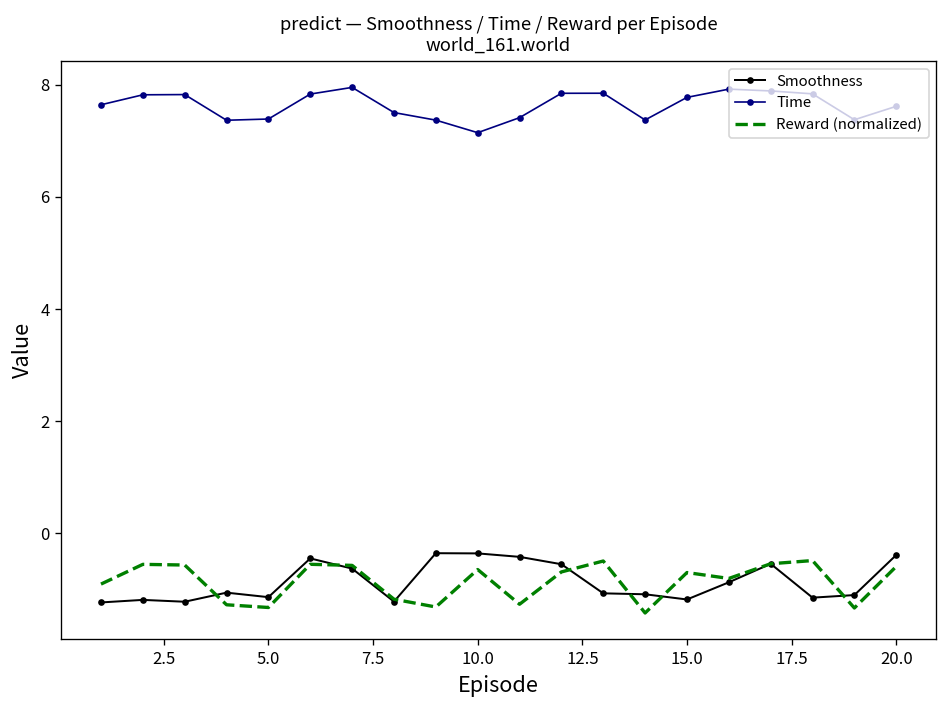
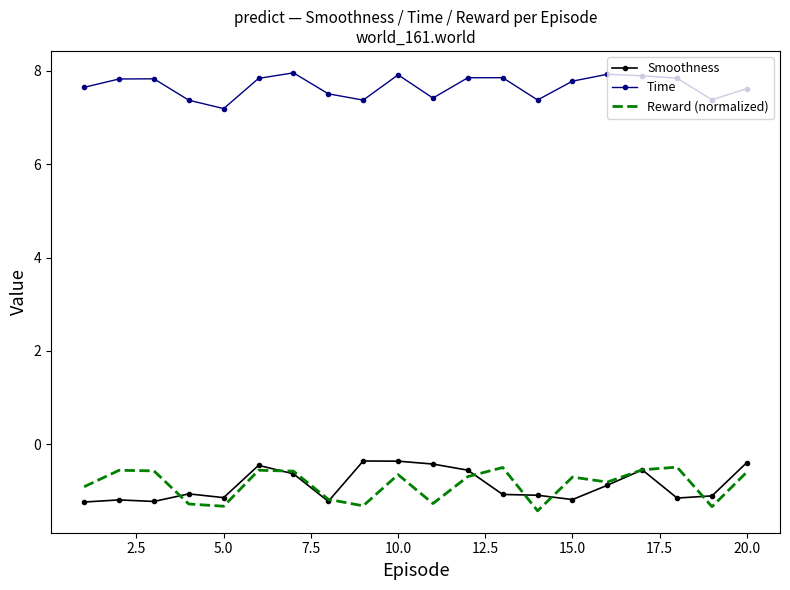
  {
    "Smoothness": {
      "5.0": -1.1,
      "10.0": -0.4,
      "15.0": -1.2,
      "20.0": -0.4
    },
    "Time": {
-     "5.0": 7.4,
-     "10.0": 7.1,
+     "5.0": 7.2,
+     "10.0": 7.9,
      "15.0": 7.8
    },
    "Reward (normalized)": {
      "5.0": -1.3,
      "10.0": -0.6,
      "15.0": -0.7,
      "20.0": -0.6
    }
  }
